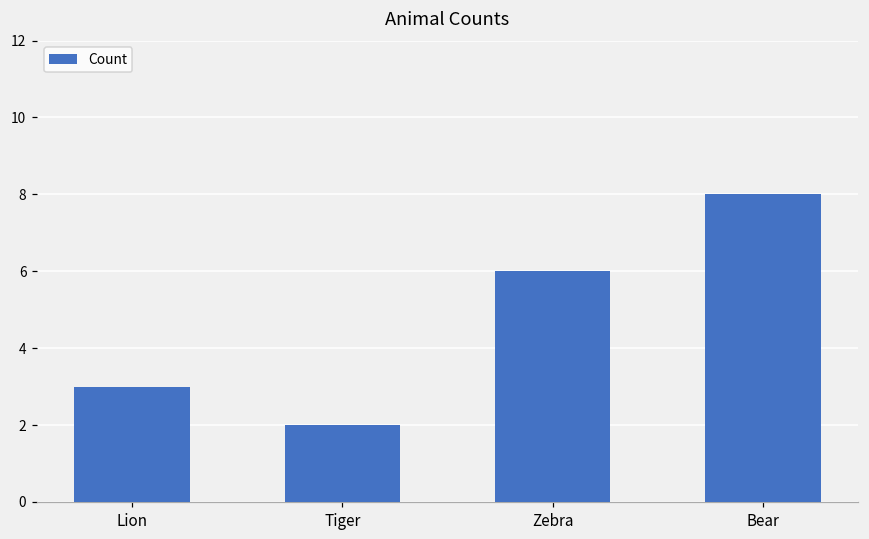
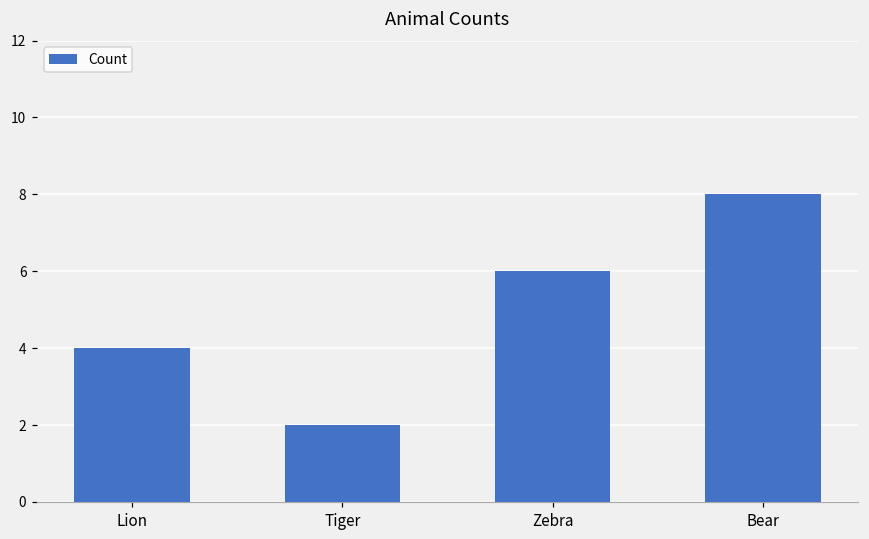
  {
-   "Lion": 3,
+   "Lion": 4,
    "Tiger": 2,
    "Zebra": 6,
    "Bear": 8
  }
